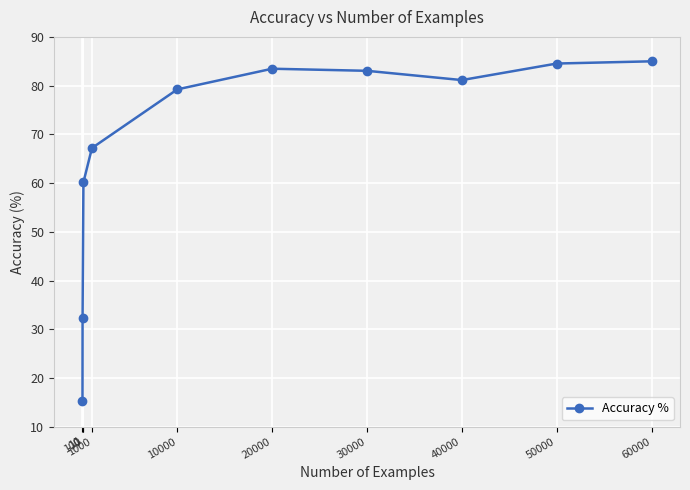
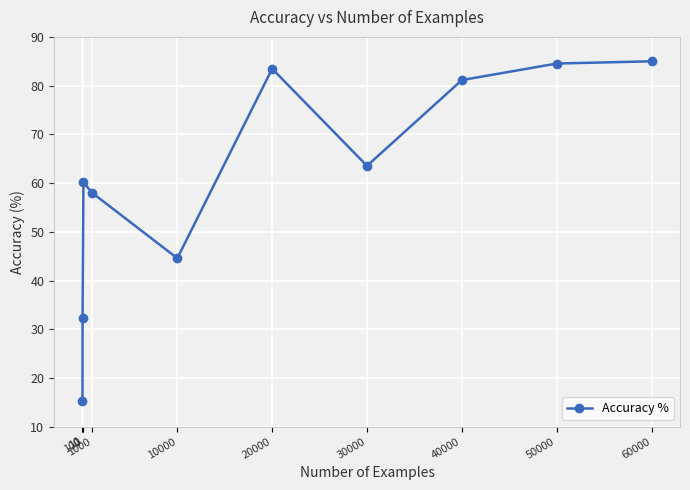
  {
    "1": 15,
    "10": 32,
    "100": 60,
-   "1000": 67,
-   "10000": 79,
+   "1000": 58,
+   "10000": 45,
    "20000": 83,
-   "30000": 83,
+   "30000": 64,
    "40000": 81,
    "50000": 85,
    "60000": 85
  }
